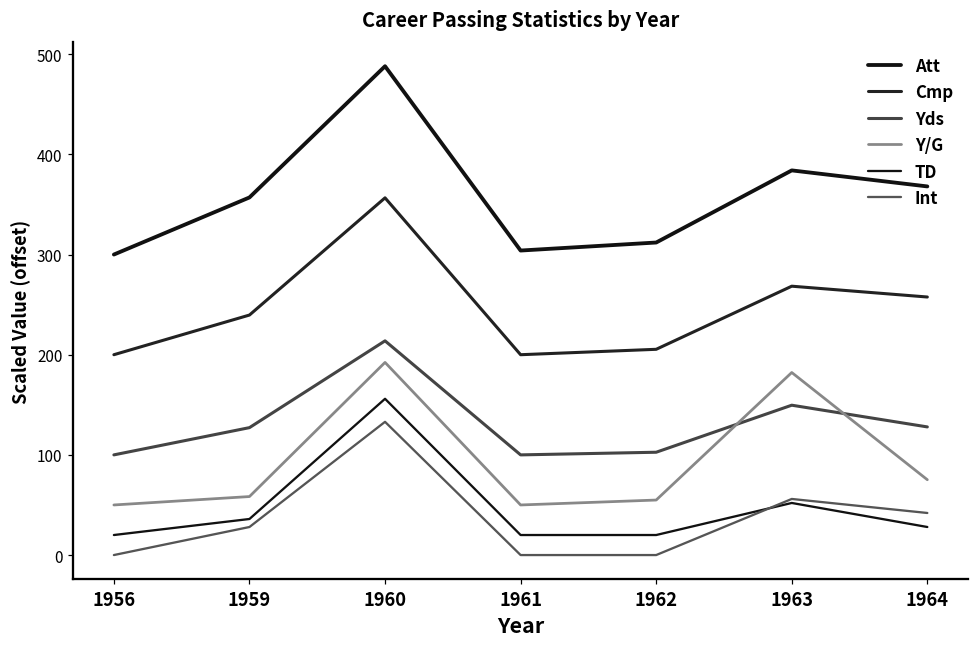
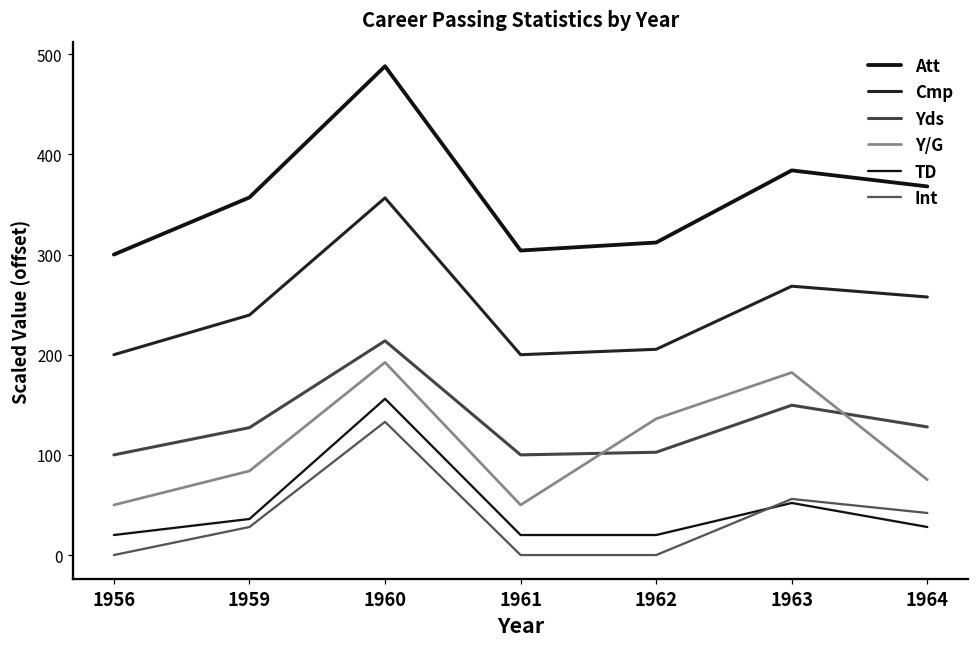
  {
    "Y/G": {
      "1956": 50,
-     "1959": 60,
+     "1959": 80,
      "1960": 190,
      "1961": 50,
-     "1962": 50,
+     "1962": 140,
      "1963": 180,
      "1964": 80
    }
  }
